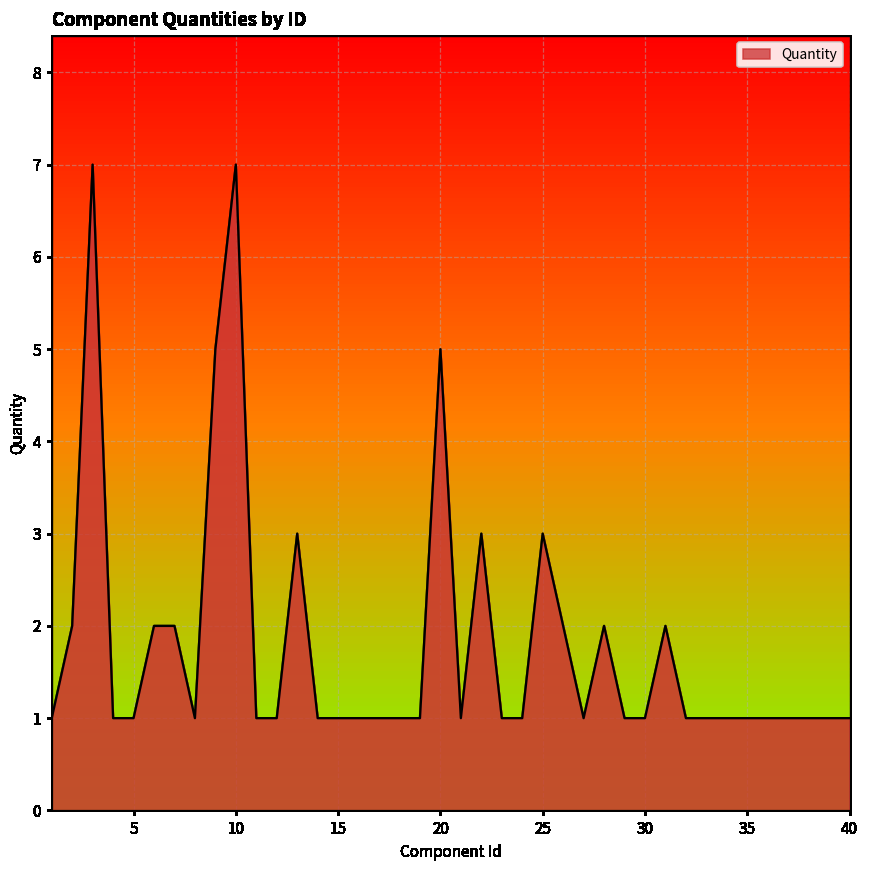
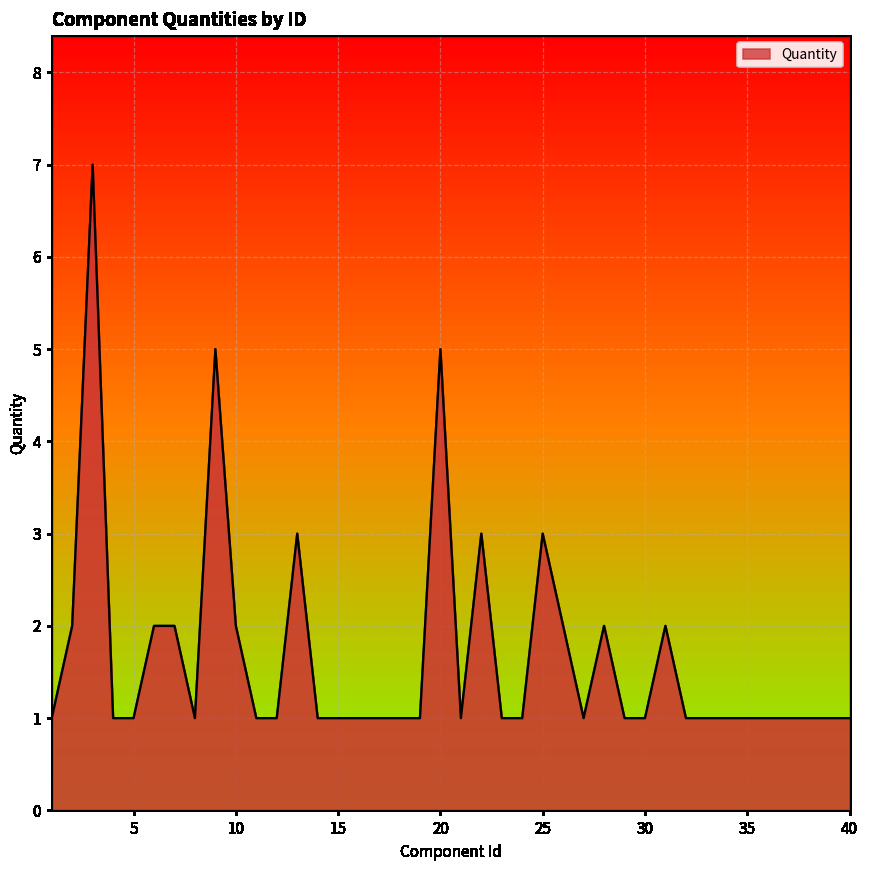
  {
    "5": 1,
-   "10": 7,
+   "10": 2,
    "15": 1,
    "20": 5,
    "25": 3,
    "30": 1,
    "35": 1,
    "40": 1
  }
